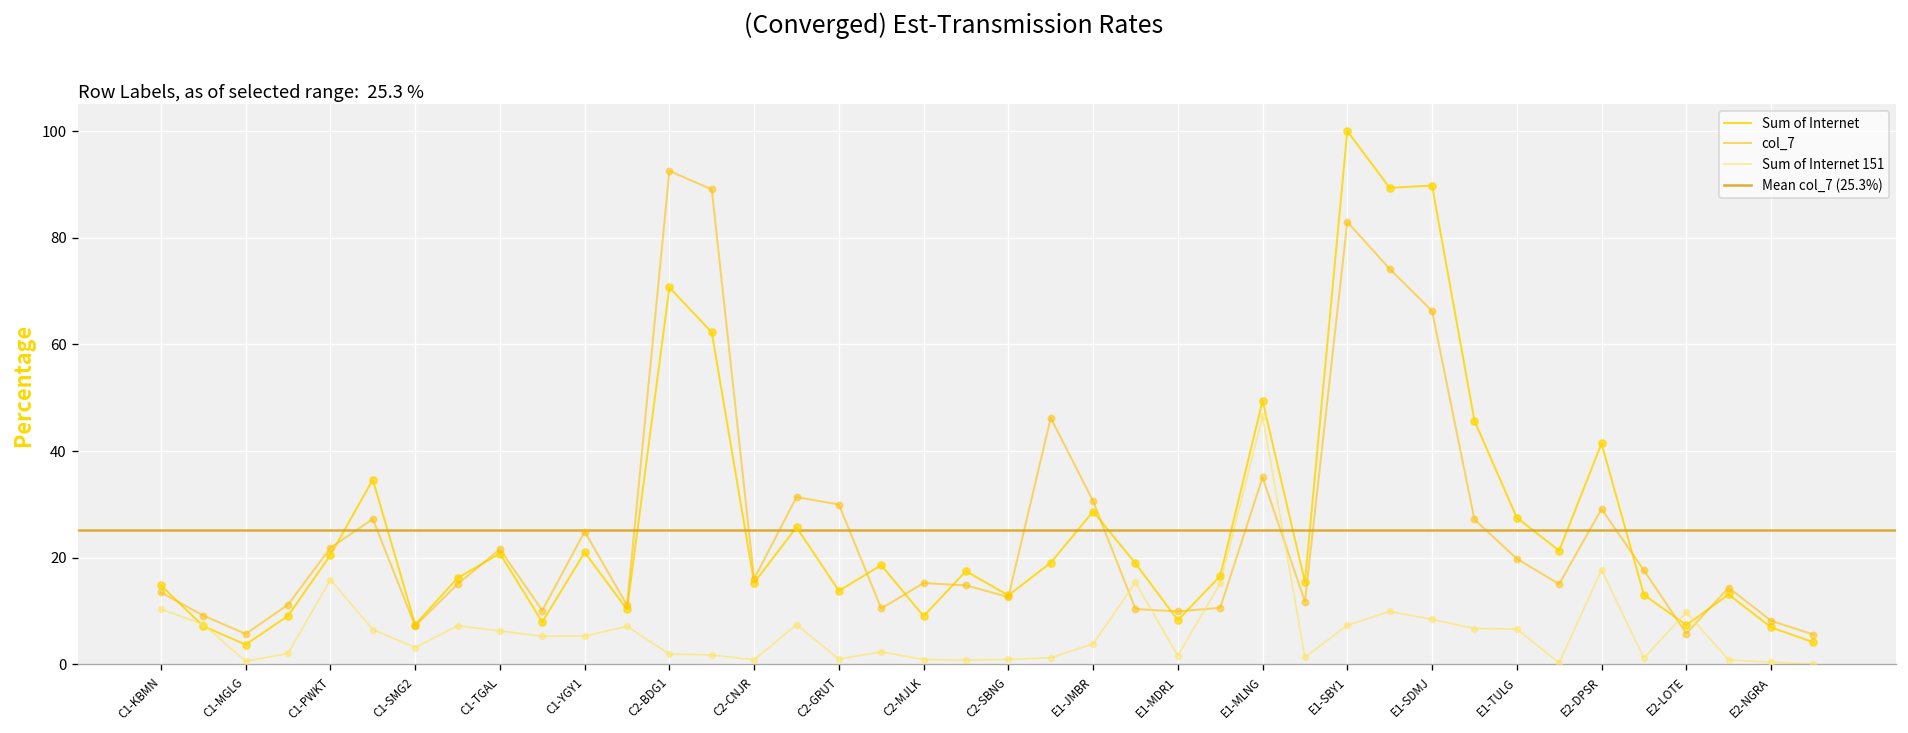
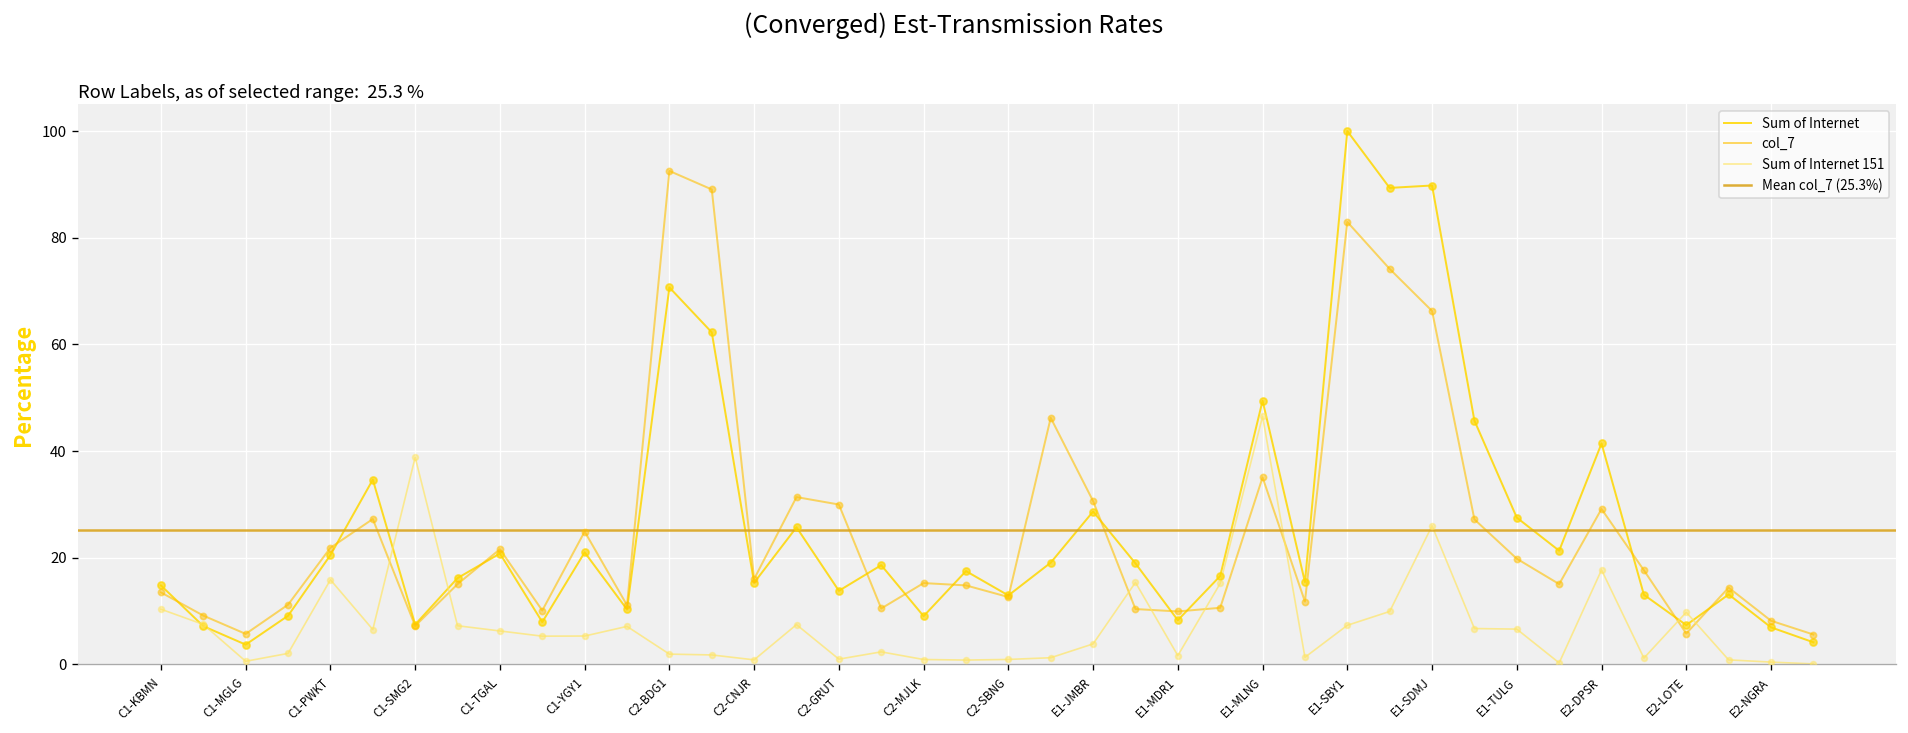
  {
    "Sum of Internet 151": {
      "C1-KBMN": 10,
      "C1-MGLG": 1,
      "C1-PWKT": 16,
-     "C1-SMG2": 3,
+     "C1-SMG2": 39,
      "C1-TGAL": 6,
      "C1-YGY1": 5,
      "C2-BDG1": 2,
      "C2-CNJR": 1,
      "C2-GRUT": 1,
      "C2-MJLK": 1,
      "C2-SBNG": 1,
      "E1-JMBR": 4,
      "E1-MDR1": 2,
      "E1-MLNG": 47,
      "E1-SBY1": 7,
-     "E1-SDMJ": 8,
+     "E1-SDMJ": 26,
      "E1-TULG": 7,
      "E2-DPSR": 18,
      "E2-LOTE": 10,
      "E2-NGRA": 0
    }
  }
